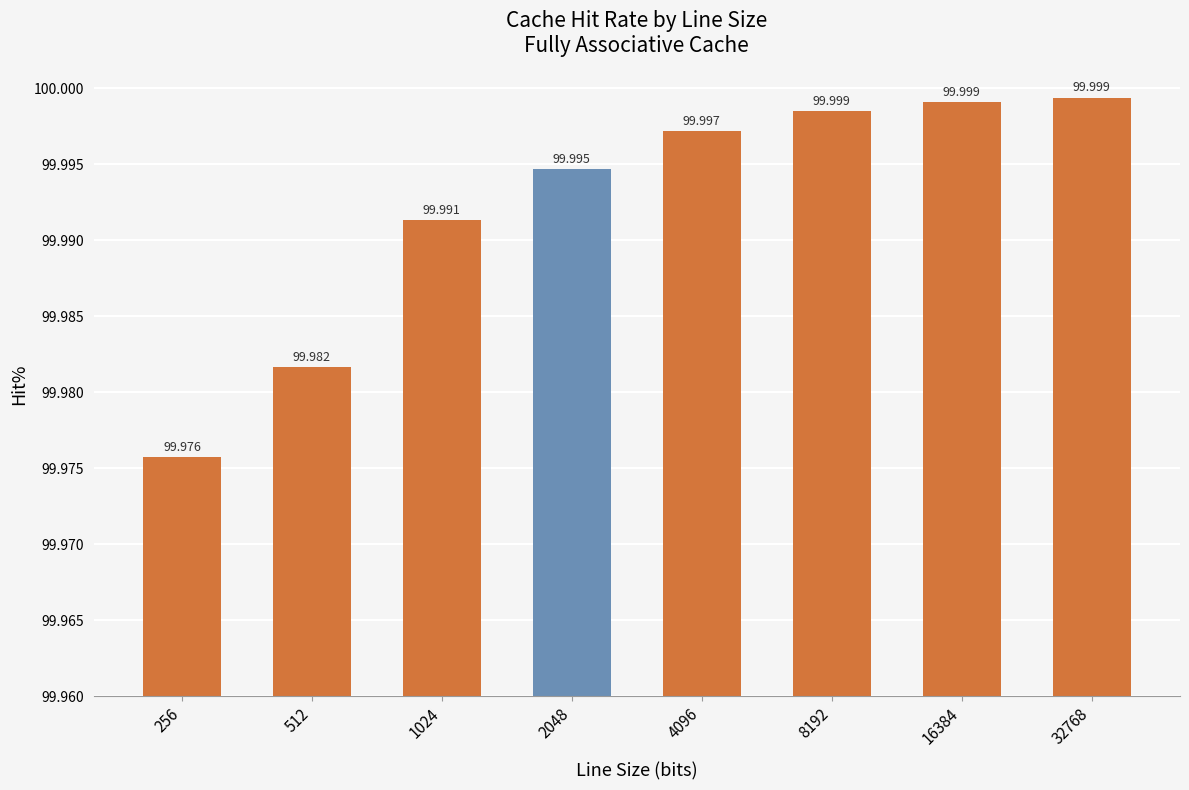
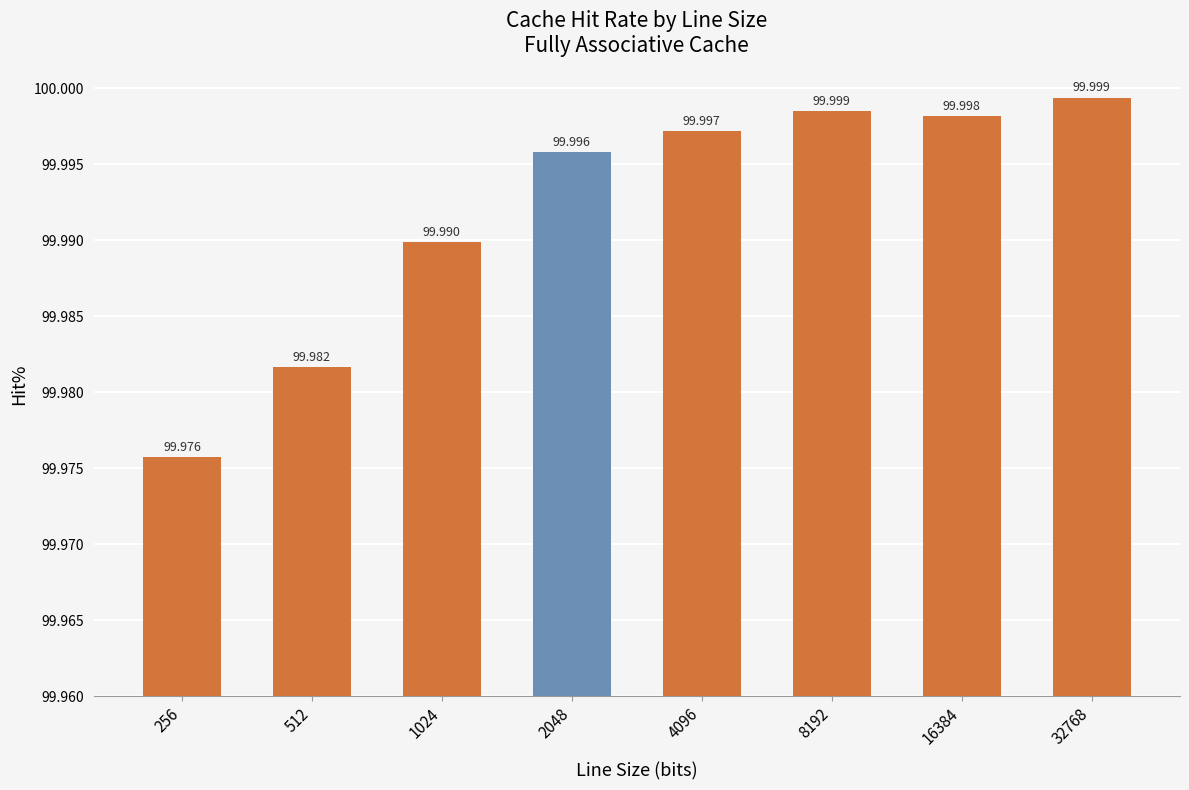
  {
    "256": 99.976,
    "512": 99.982,
-   "1024": 99.991,
-   "2048": 99.995,
+   "1024": 99.990,
+   "2048": 99.996,
    "4096": 99.997,
    "8192": 99.999,
-   "16384": 99.999,
+   "16384": 99.998,
    "32768": 99.999
  }
